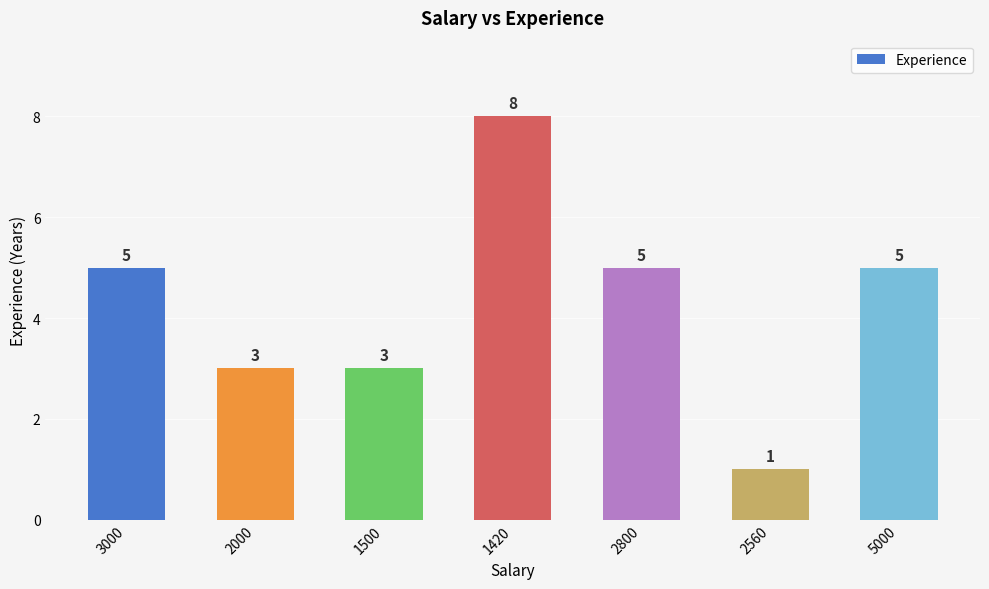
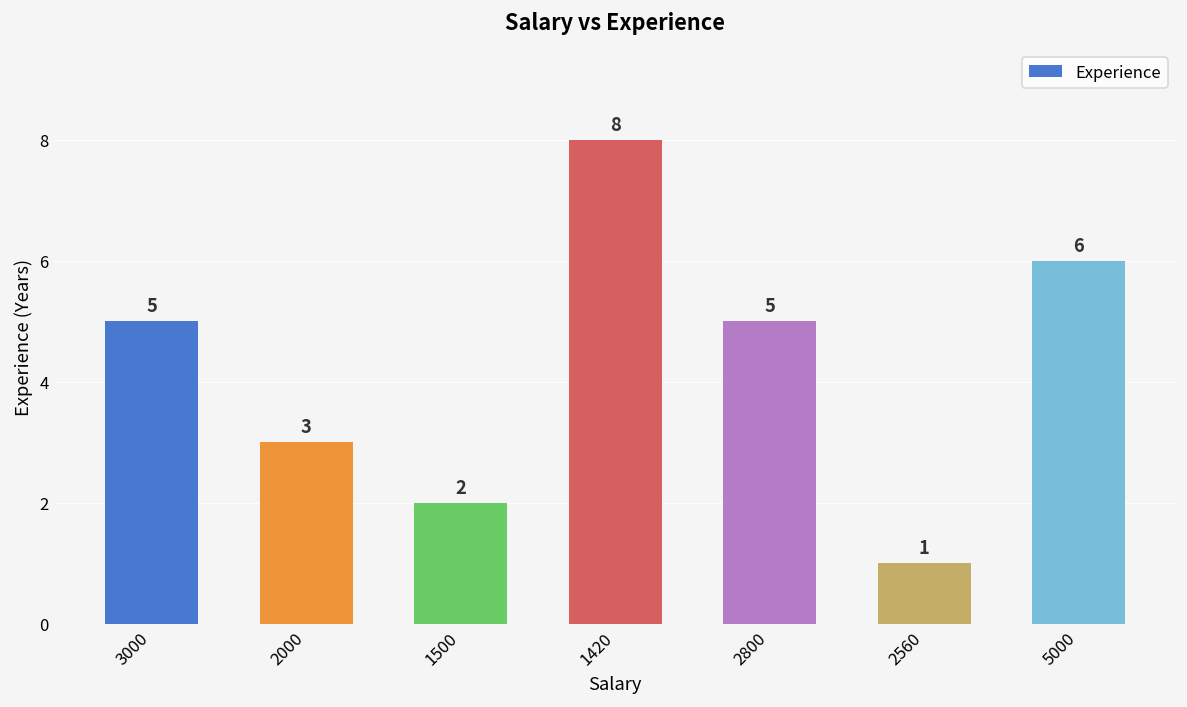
  {
    "3000": 5,
    "2000": 3,
-   "1500": 3,
+   "1500": 2,
    "1420": 8,
    "2800": 5,
    "2560": 1,
-   "5000": 5
+   "5000": 6
  }
